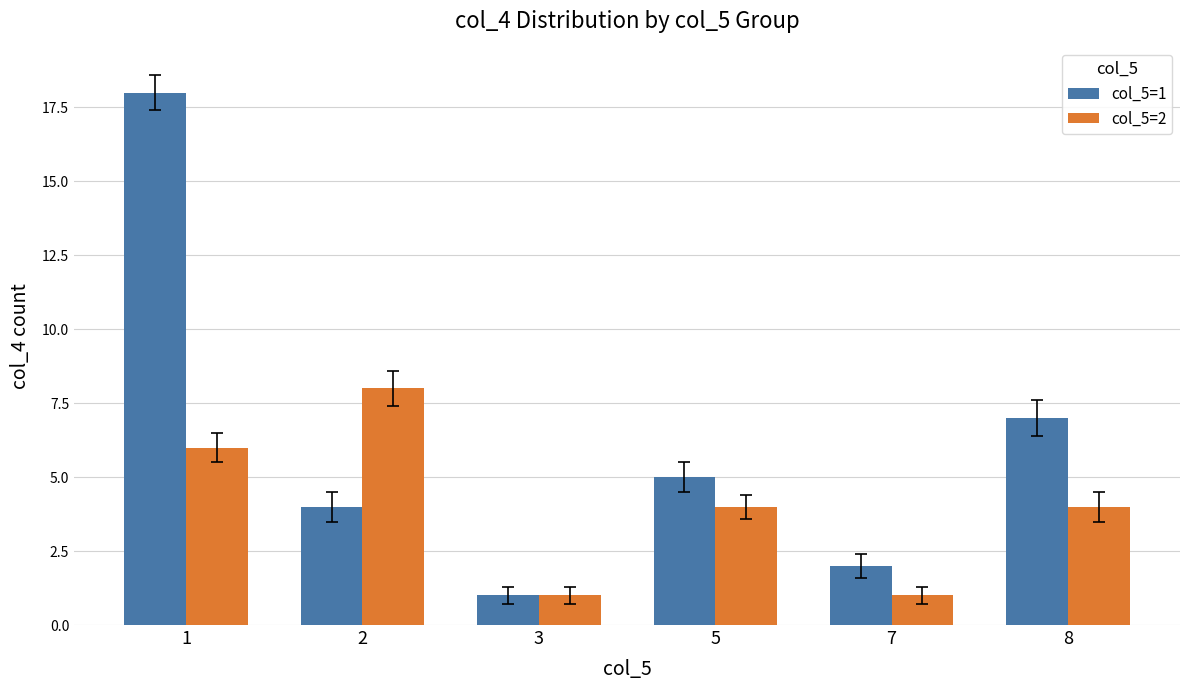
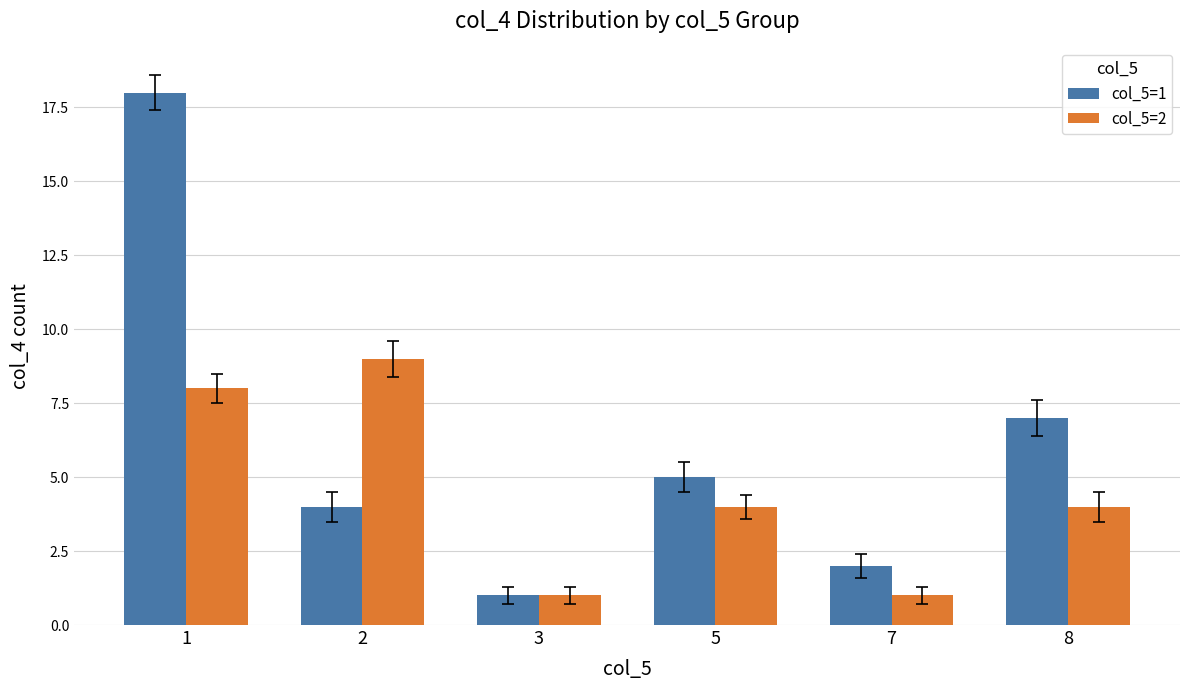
  {
    "col_5=2": {
-     "1": 6,
-     "2": 8,
+     "1": 8,
+     "2": 9,
      "3": 1,
      "5": 4,
      "7": 1,
      "8": 4
    }
  }
